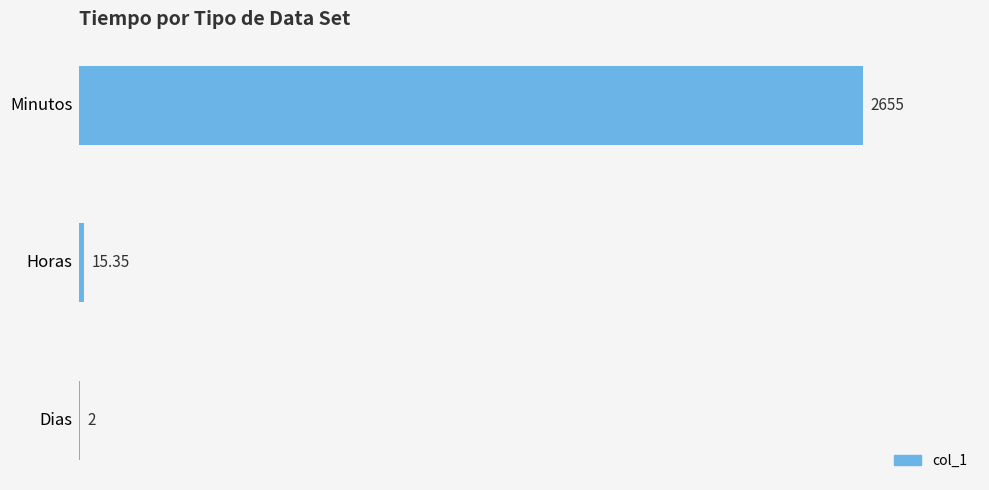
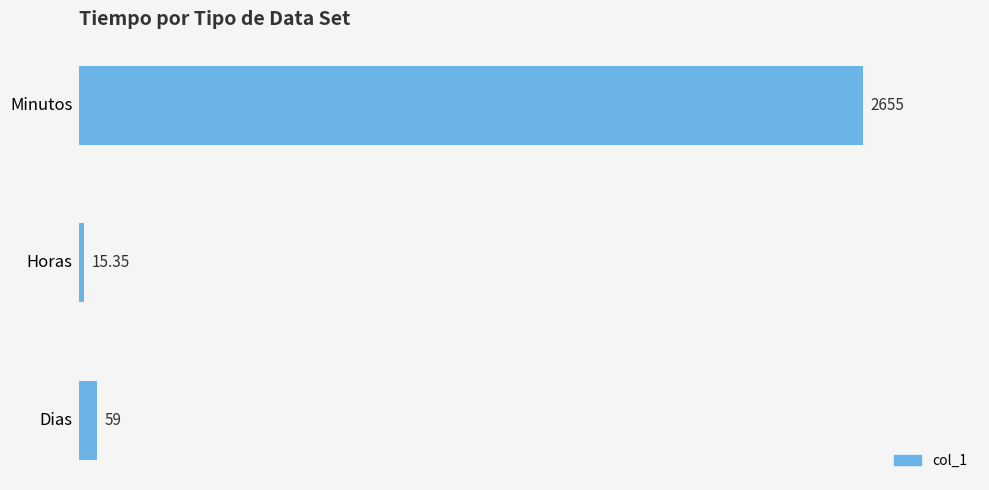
  {
    "Minutos": 2655,
    "Horas": 15.35,
-   "Dias": 2
+   "Dias": 59
  }
